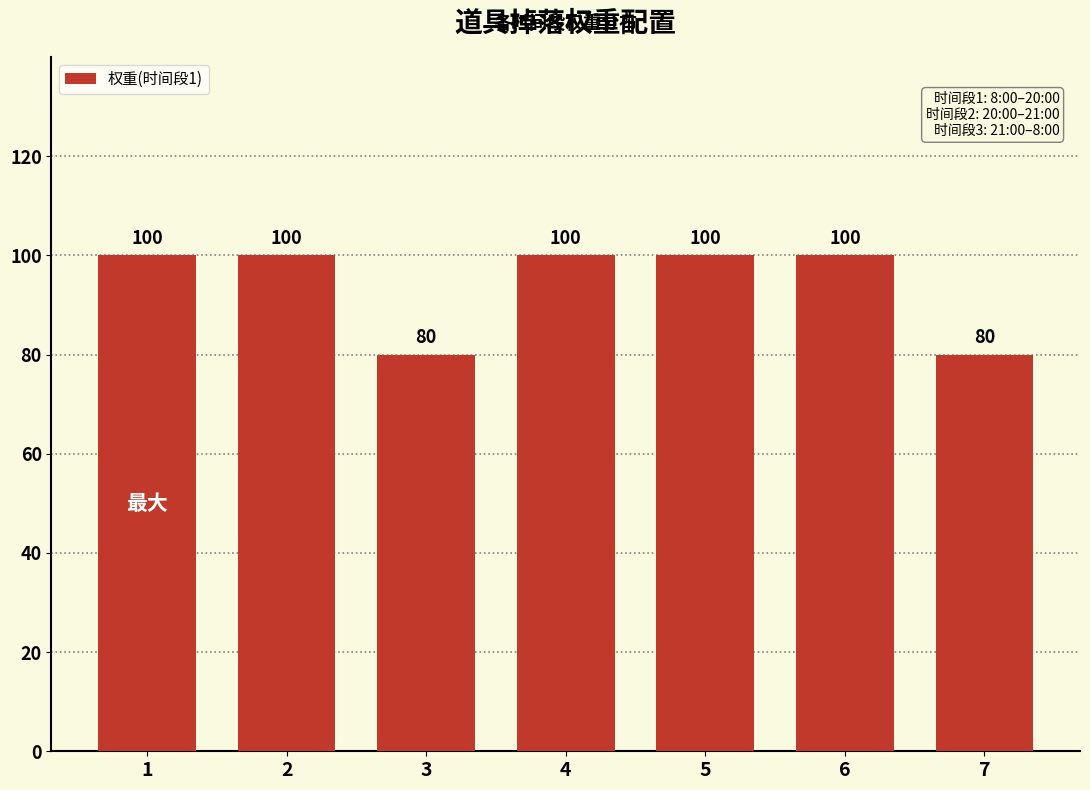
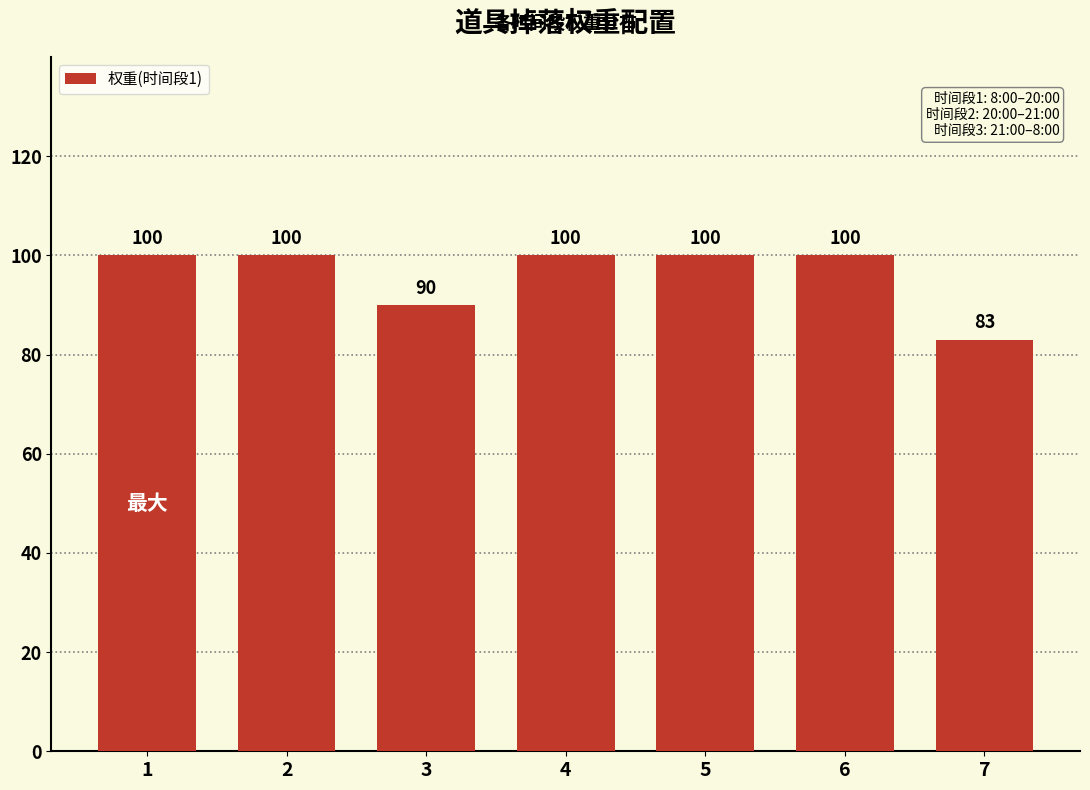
  {
    "1": 100,
    "2": 100,
-   "3": 80,
+   "3": 90,
    "4": 100,
    "5": 100,
    "6": 100,
-   "7": 80
+   "7": 83
  }
